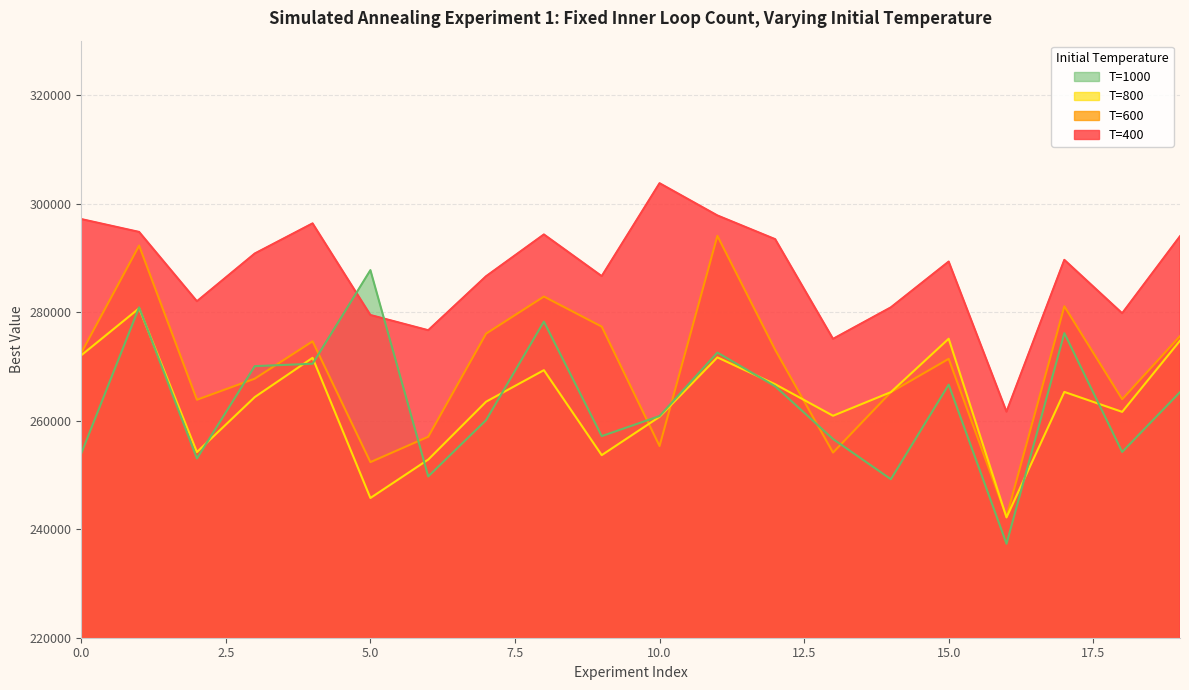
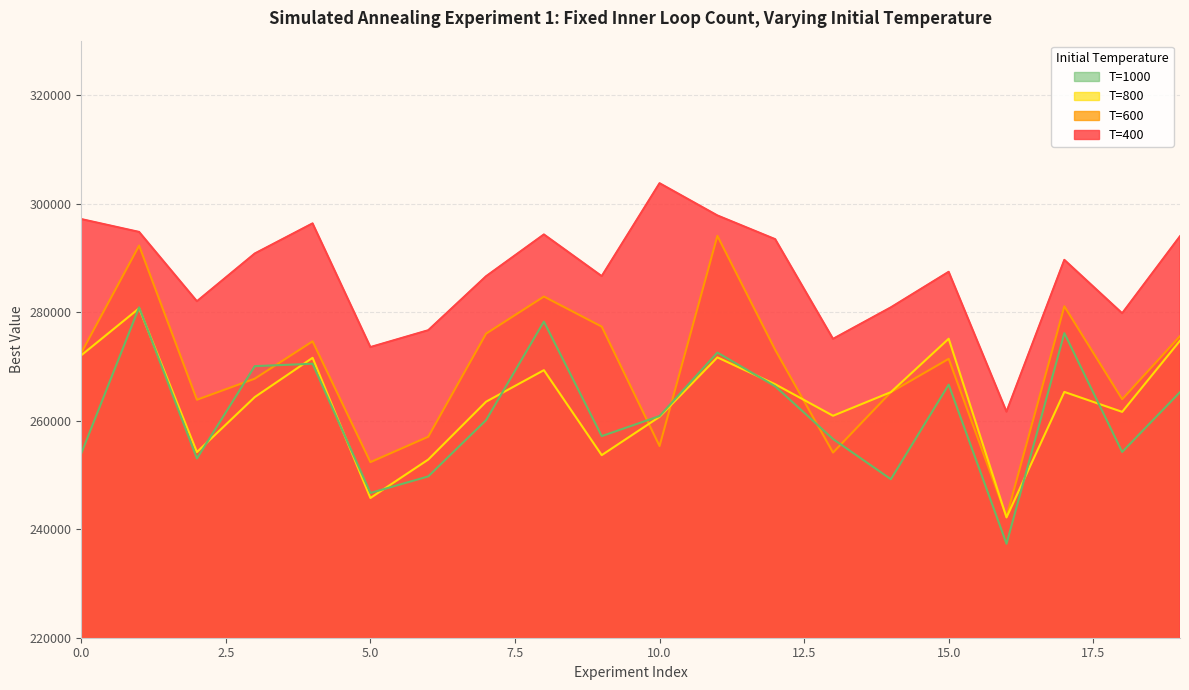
  {
    "T=1000": {
      "0.0": 254000,
-     "5.0": 288000,
+     "5.0": 247000,
      "15.0": 267000
    },
    "T=800": {
      "5.0": 246000,
      "15.0": 275000
    },
    "T=600": {
      "5.0": 252000,
      "10.0": 255000,
      "15.0": 271000
    },
    "T=400": {
      "0.0": 297000,
-     "5.0": 279000,
+     "5.0": 274000,
      "10.0": 304000,
-     "15.0": 289000
+     "15.0": 287000
    }
  }
